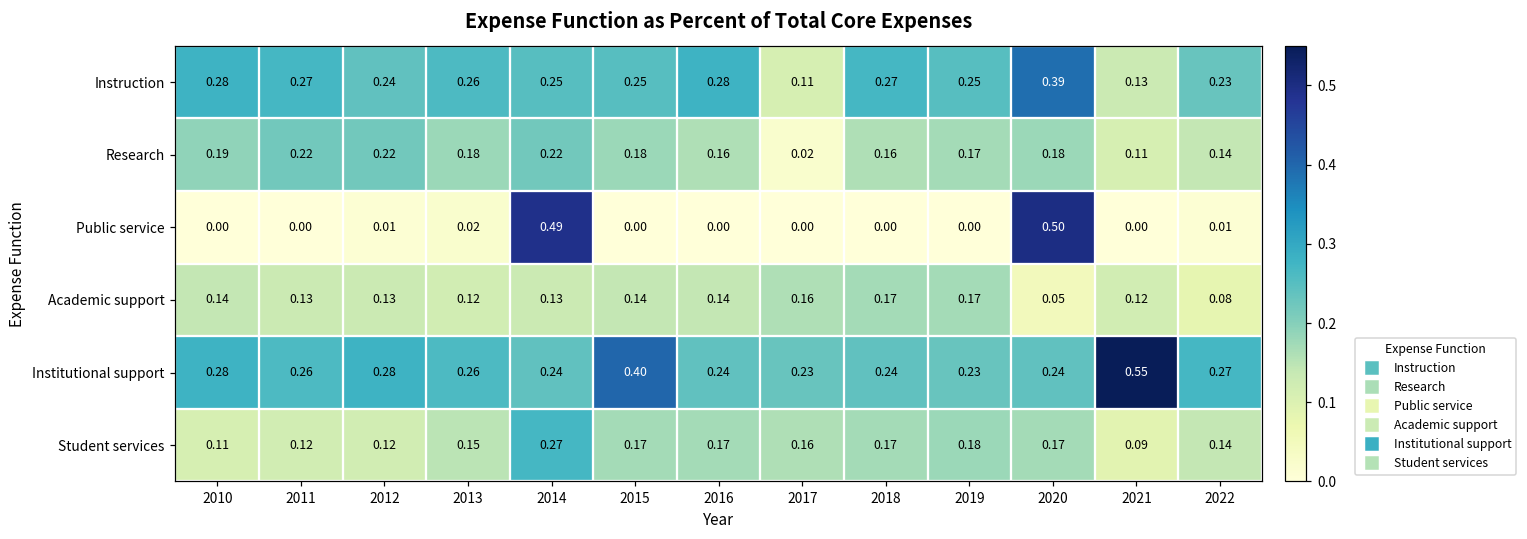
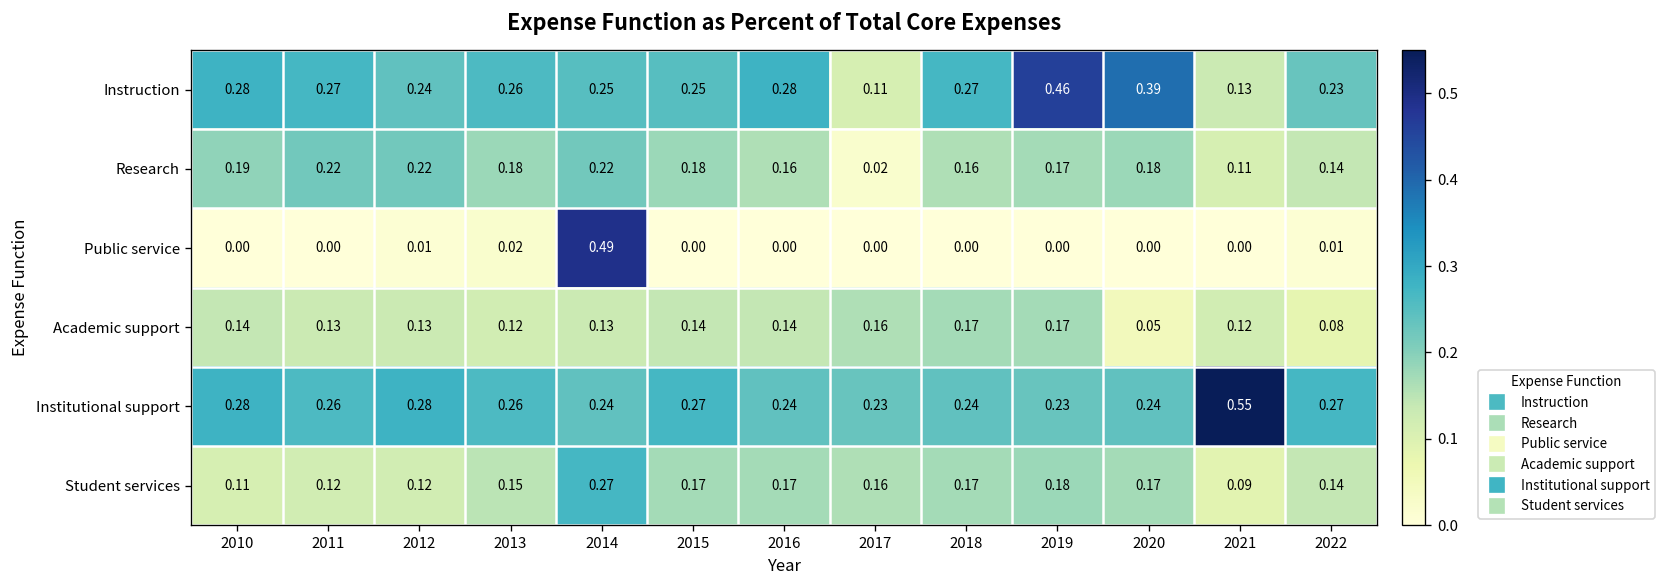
  {
    "Instruction": {
      "2010": 0.28,
      "2011": 0.27,
      "2012": 0.24,
      "2013": 0.26,
      "2014": 0.25,
      "2015": 0.25,
      "2016": 0.28,
      "2017": 0.11,
      "2018": 0.27,
-     "2019": 0.25,
+     "2019": 0.46,
      "2020": 0.39,
      "2021": 0.13,
      "2022": 0.23
    },
    "Research": {
      "2010": 0.19,
      "2011": 0.22,
      "2012": 0.22,
      "2013": 0.18,
      "2014": 0.22,
      "2015": 0.18,
      "2016": 0.16,
      "2017": 0.02,
      "2018": 0.16,
      "2019": 0.17,
      "2020": 0.18,
      "2021": 0.11,
      "2022": 0.14
    },
    "Public service": {
      "2010": 0.00,
      "2011": 0.00,
      "2012": 0.01,
      "2013": 0.02,
      "2014": 0.49,
      "2015": 0.00,
      "2016": 0.00,
      "2017": 0.00,
      "2018": 0.00,
      "2019": 0.00,
-     "2020": 0.50,
+     "2020": 0.00,
      "2021": 0.00,
      "2022": 0.01
    },
    "Academic support": {
      "2010": 0.14,
      "2011": 0.13,
      "2012": 0.13,
      "2013": 0.12,
      "2014": 0.13,
      "2015": 0.14,
      "2016": 0.14,
      "2017": 0.16,
      "2018": 0.17,
      "2019": 0.17,
      "2020": 0.05,
      "2021": 0.12,
      "2022": 0.08
    },
    "Institutional support": {
      "2010": 0.28,
      "2011": 0.26,
      "2012": 0.28,
      "2013": 0.26,
      "2014": 0.24,
-     "2015": 0.40,
+     "2015": 0.27,
      "2016": 0.24,
      "2017": 0.23,
      "2018": 0.24,
      "2019": 0.23,
      "2020": 0.24,
      "2021": 0.55,
      "2022": 0.27
    },
    "Student services": {
      "2010": 0.11,
      "2011": 0.12,
      "2012": 0.12,
      "2013": 0.15,
      "2014": 0.27,
      "2015": 0.17,
      "2016": 0.17,
      "2017": 0.16,
      "2018": 0.17,
      "2019": 0.18,
      "2020": 0.17,
      "2021": 0.09,
      "2022": 0.14
    }
  }
